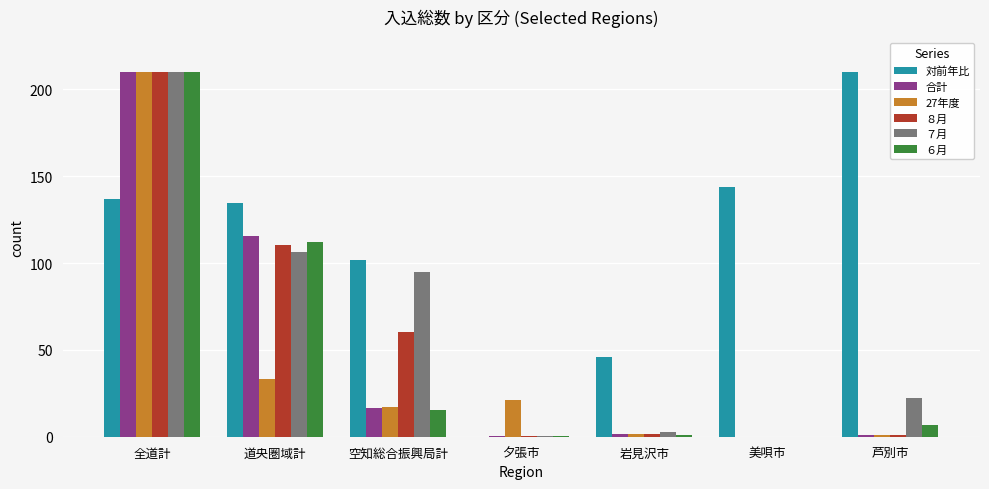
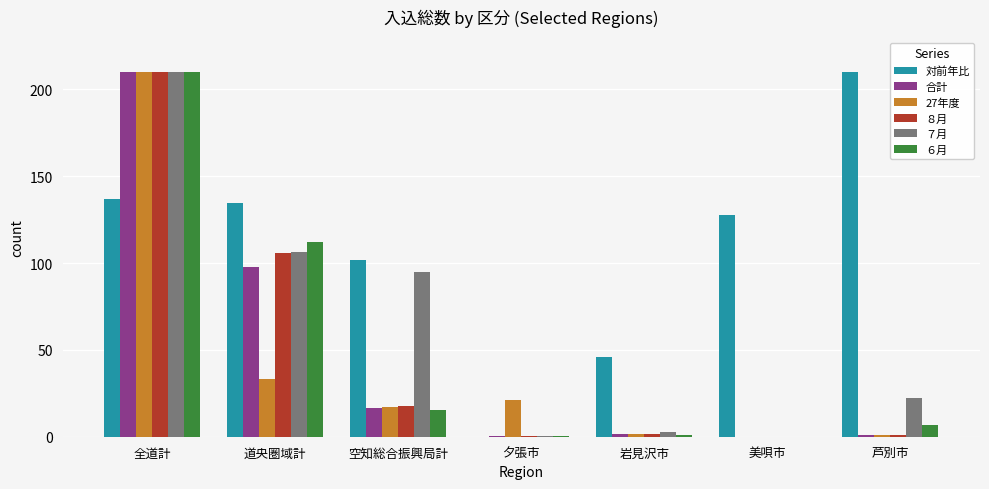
  {
    "対前年比": {
      "全道計": 137,
      "道央圏域計": 135,
      "空知総合振興局計": 102,
      "夕張市": 0,
      "岩見沢市": 46,
-     "美唄市": 144,
+     "美唄市": 128,
      "芦別市": 210
    },
    "合計": {
      "全道計": 210,
-     "道央圏域計": 116,
+     "道央圏域計": 98,
      "空知総合振興局計": 17,
      "美唄市": 0
    },
    "27年度": {
      "全道計": 210,
      "道央圏域計": 33,
      "空知総合振興局計": 17,
      "夕張市": 21,
      "岩見沢市": 1,
      "美唄市": 0
    },
    "８月": {
      "全道計": 210,
-     "道央圏域計": 111,
-     "空知総合振興局計": 60,
+     "道央圏域計": 106,
+     "空知総合振興局計": 18,
      "美唄市": 0
    },
    "７月": {
      "全道計": 210,
      "道央圏域計": 106,
      "空知総合振興局計": 95,
      "岩見沢市": 3,
      "美唄市": 0,
      "芦別市": 22
    },
    "６月": {
      "全道計": 210,
      "道央圏域計": 112,
      "空知総合振興局計": 15,
      "美唄市": 0,
      "芦別市": 7
    }
  }
